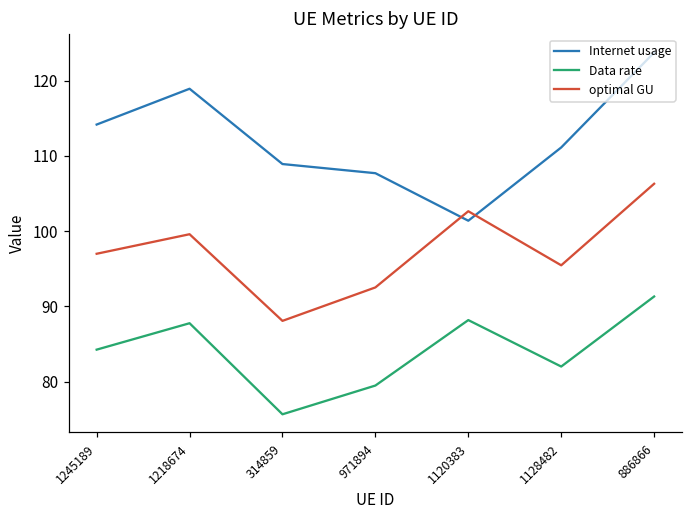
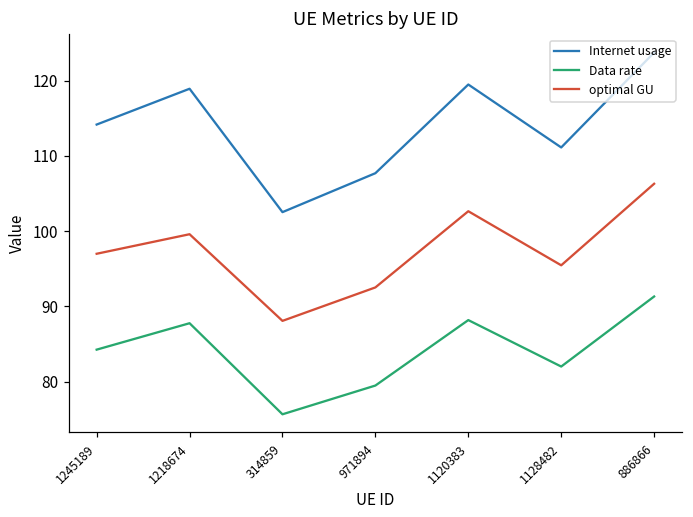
  {
    "Internet usage": {
      "1245189": 114,
      "1218674": 119,
-     "314859": 109,
+     "314859": 103,
      "971894": 108,
-     "1120383": 101,
+     "1120383": 119,
      "1128482": 111
    },
    "Data rate": {
      "1245189": 84,
      "1218674": 88,
      "314859": 76,
      "971894": 79,
      "1120383": 88,
      "1128482": 82,
      "886866": 91
    },
    "optimal GU": {
      "1245189": 97,
      "1218674": 100,
      "314859": 88,
      "971894": 93,
      "1120383": 103,
      "1128482": 95,
      "886866": 106
    }
  }
